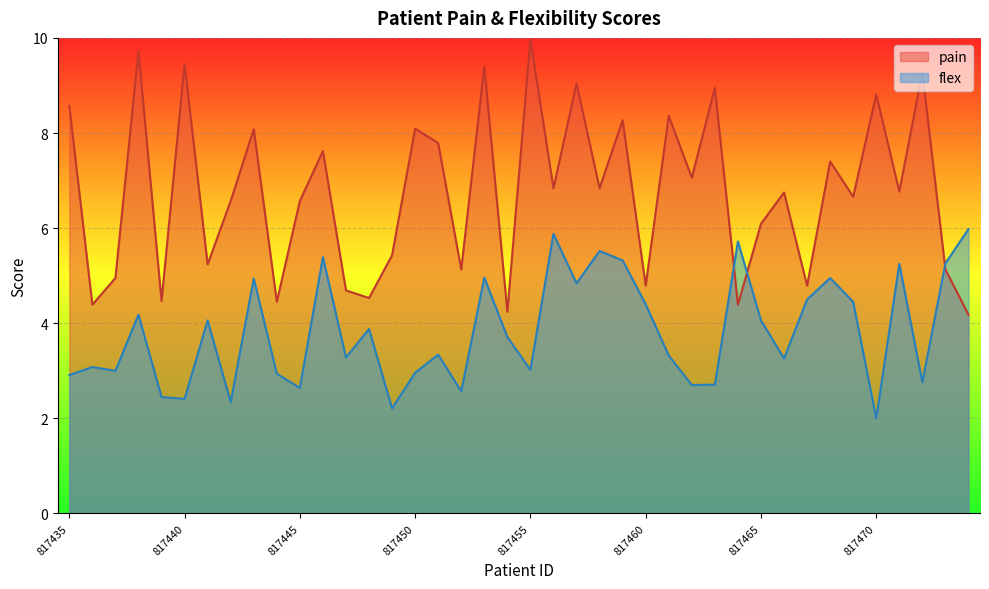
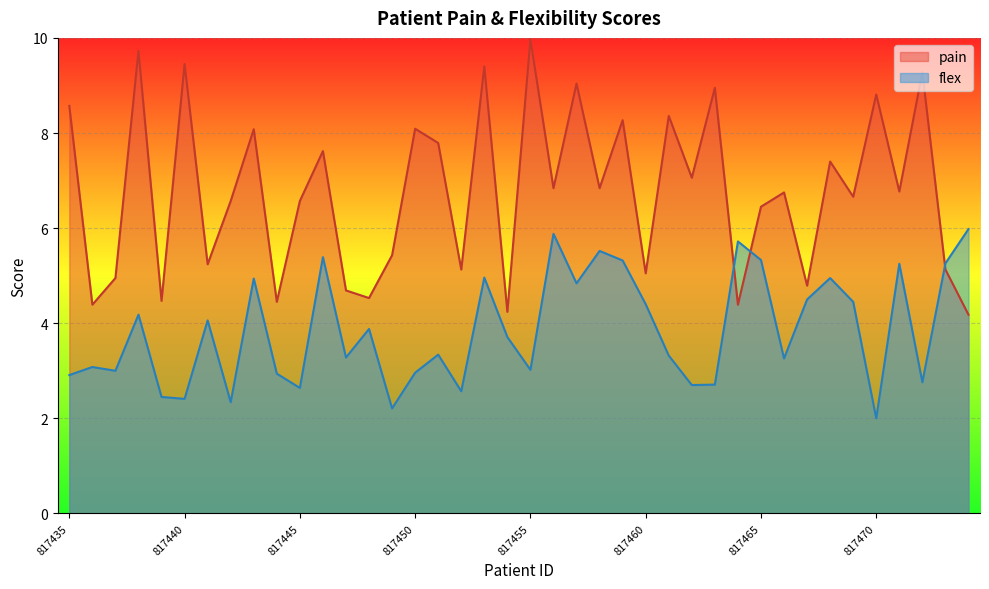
  {
    "pain": {
      "817435": 8.6,
      "817440": 9.5,
      "817445": 6.6,
      "817450": 8.1,
      "817455": 10.0,
-     "817460": 4.8,
-     "817465": 6.1,
+     "817460": 5.1,
+     "817465": 6.5,
      "817470": 8.8
    },
    "flex": {
      "817435": 2.9,
      "817440": 2.4,
      "817445": 2.6,
      "817450": 3.0,
      "817455": 3.0,
      "817460": 4.4,
-     "817465": 4.1,
+     "817465": 5.3,
      "817470": 2.0
    }
  }
